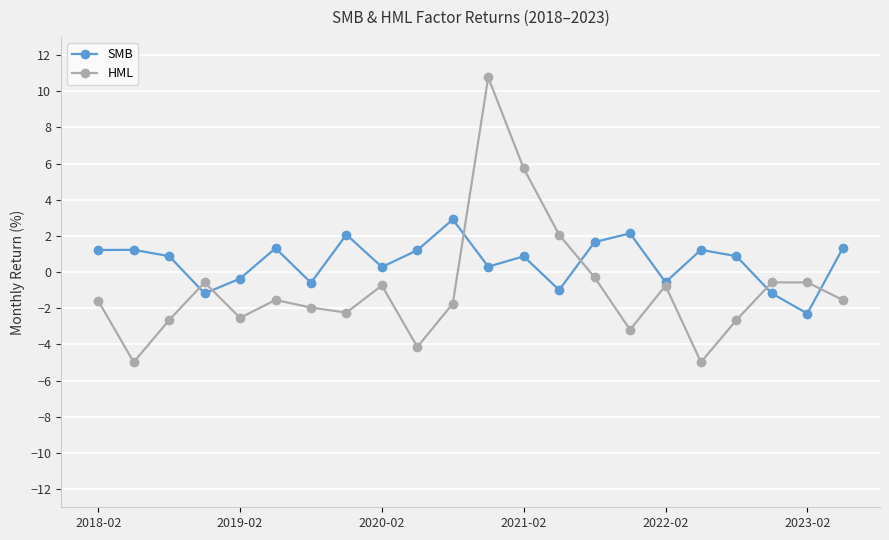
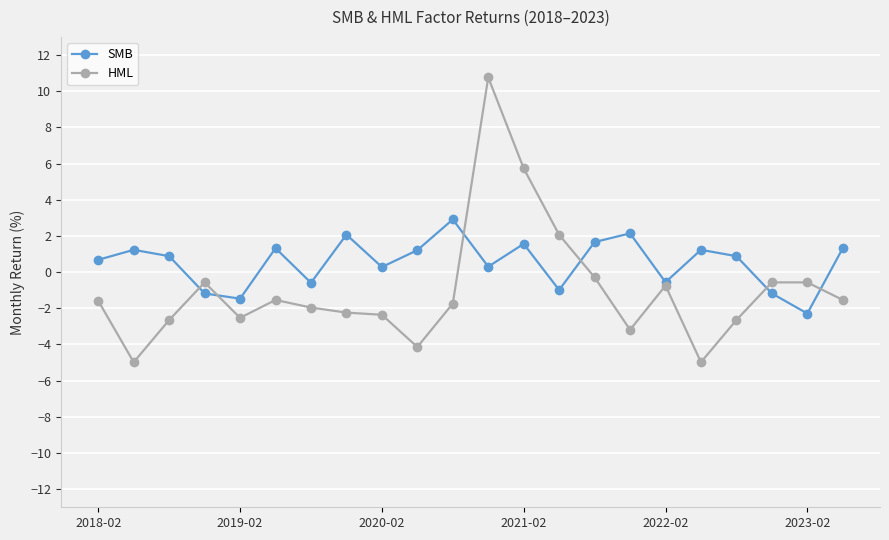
  {
    "SMB": {
-     "2018-02": 1.2,
-     "2019-02": -0.4,
+     "2018-02": 0.7,
+     "2019-02": -1.5,
      "2020-02": 0.3,
-     "2021-02": 0.9,
+     "2021-02": 1.6,
      "2022-02": -0.6,
      "2023-02": -2.3
    },
    "HML": {
      "2018-02": -1.6,
      "2019-02": -2.5,
-     "2020-02": -0.7,
+     "2020-02": -2.4,
      "2021-02": 5.7,
      "2022-02": -0.8,
      "2023-02": -0.6
    }
  }
